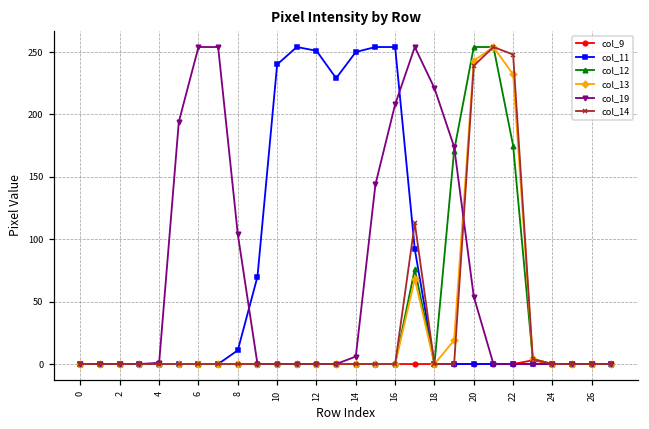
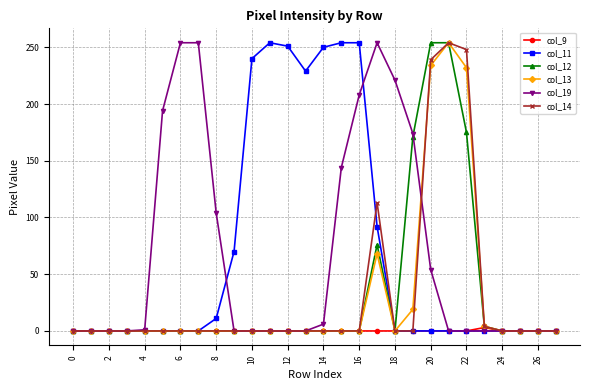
  {
    "col_11": {
      "8": 11,
      "10": 240,
      "12": 251,
      "14": 250,
      "16": 254
    },
    "col_12": {
      "20": 254,
      "22": 175
    },
    "col_13": {
-     "20": 243,
+     "20": 234,
      "22": 232
    },
    "col_19": {
      "6": 254,
      "8": 104,
      "14": 6,
      "16": 208,
      "18": 221,
      "20": 54
    },
    "col_14": {
      "20": 239,
      "22": 248
    }
  }
